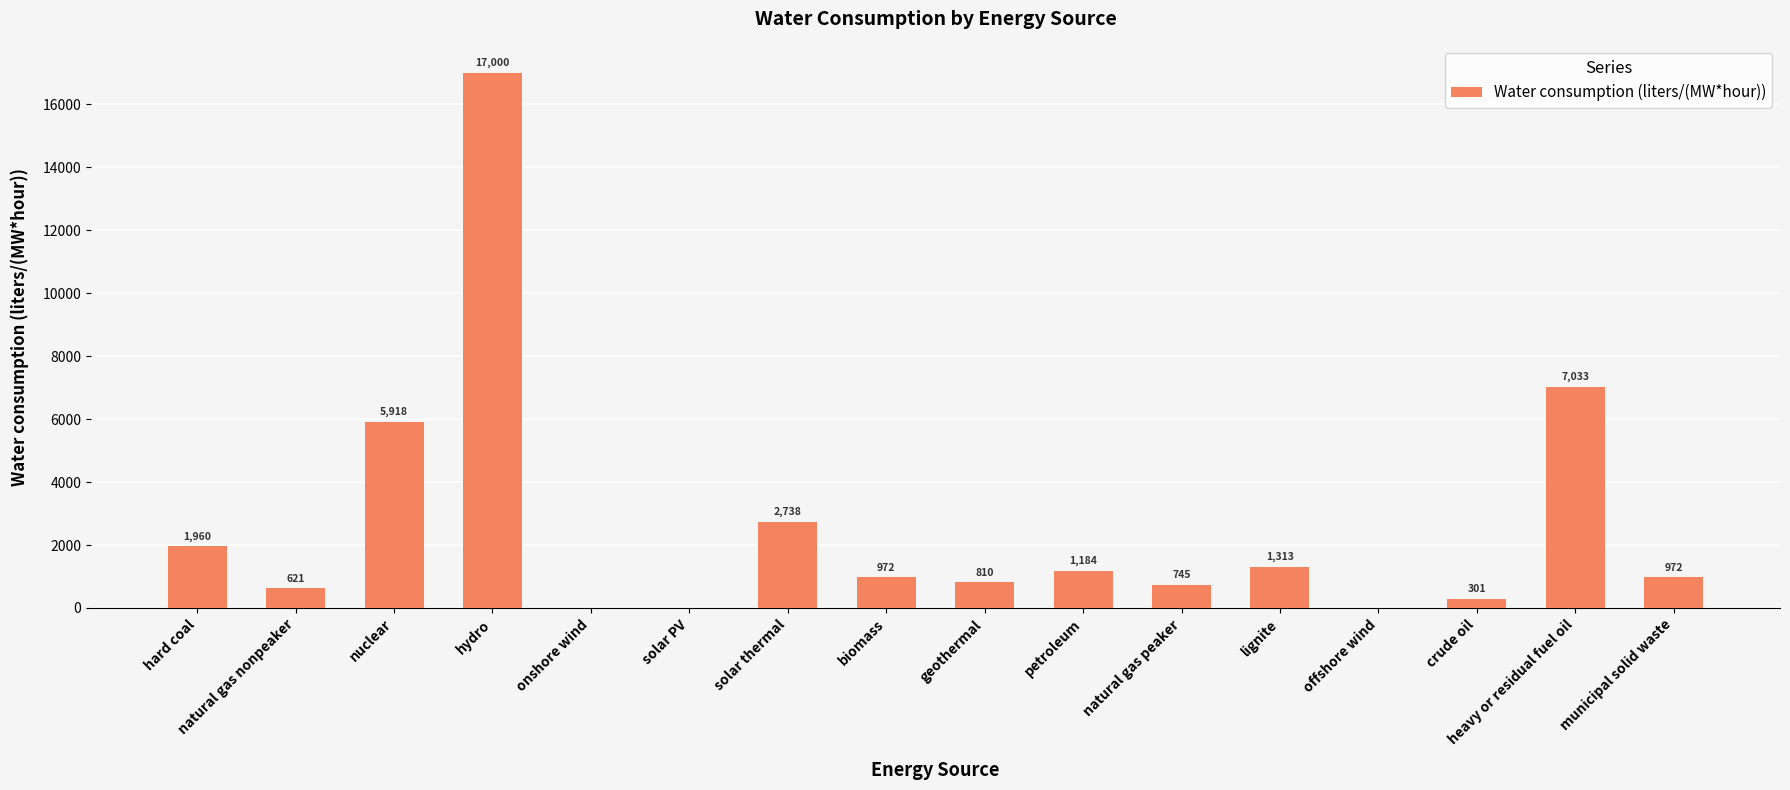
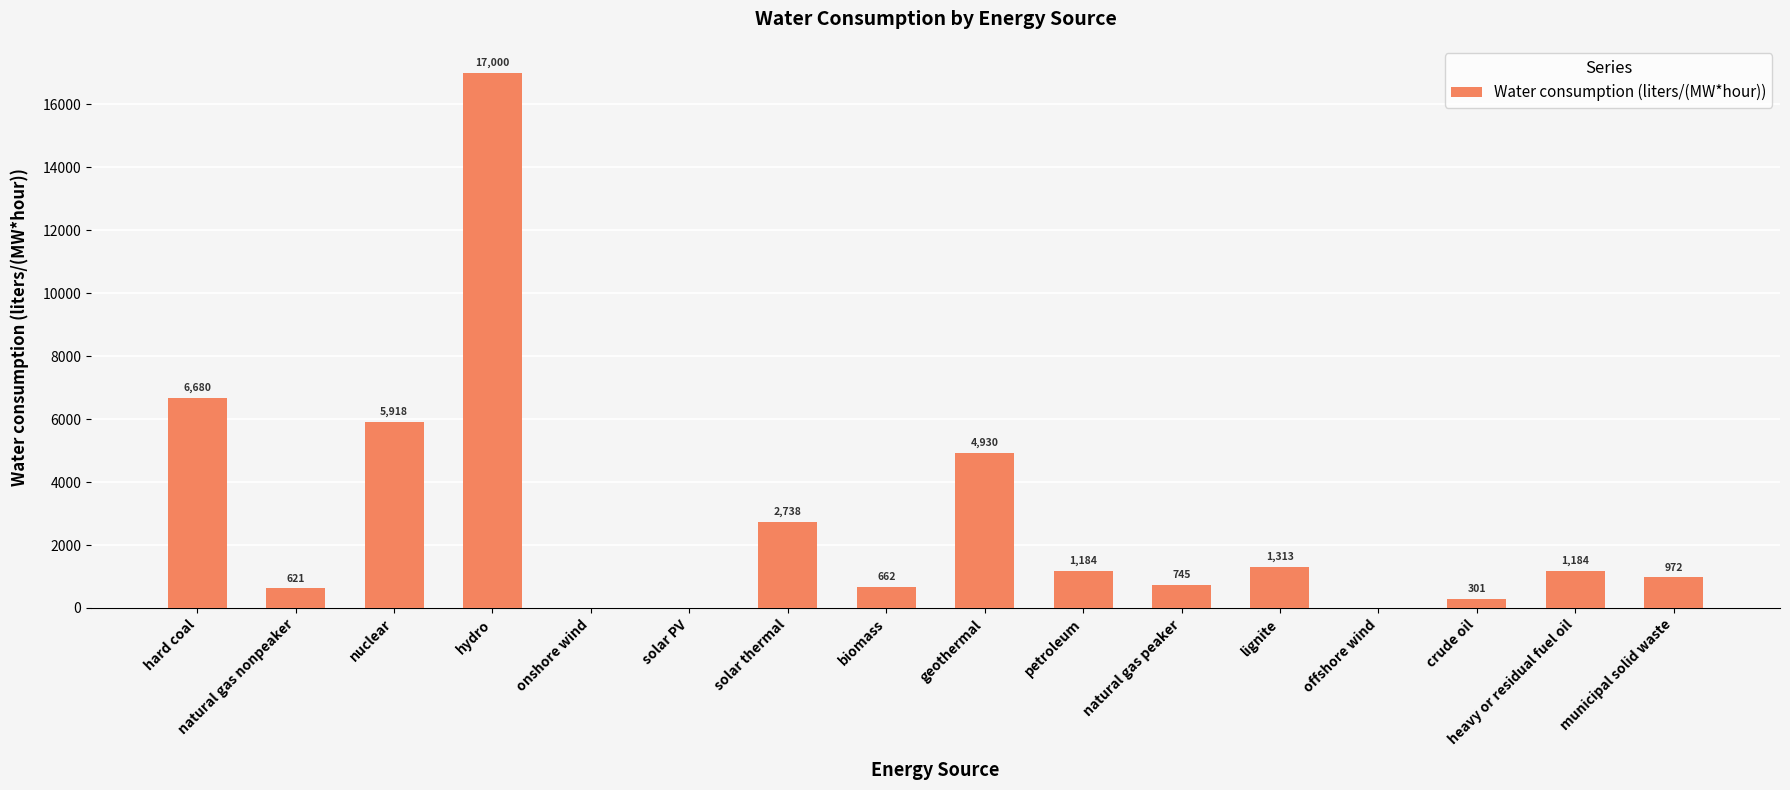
  {
-   "hard coal": "1,960",
+   "hard coal": "6,680",
    "natural gas nonpeaker": "621",
    "nuclear": "5,918",
    "hydro": "17,000",
    "solar thermal": "2,738",
-   "biomass": "972",
-   "geothermal": "810",
+   "biomass": "662",
+   "geothermal": "4,930",
    "petroleum": "1,184",
    "natural gas peaker": "745",
    "lignite": "1,313",
    "crude oil": "301",
-   "heavy or residual fuel oil": "7,033",
+   "heavy or residual fuel oil": "1,184",
    "municipal solid waste": "972"
  }
